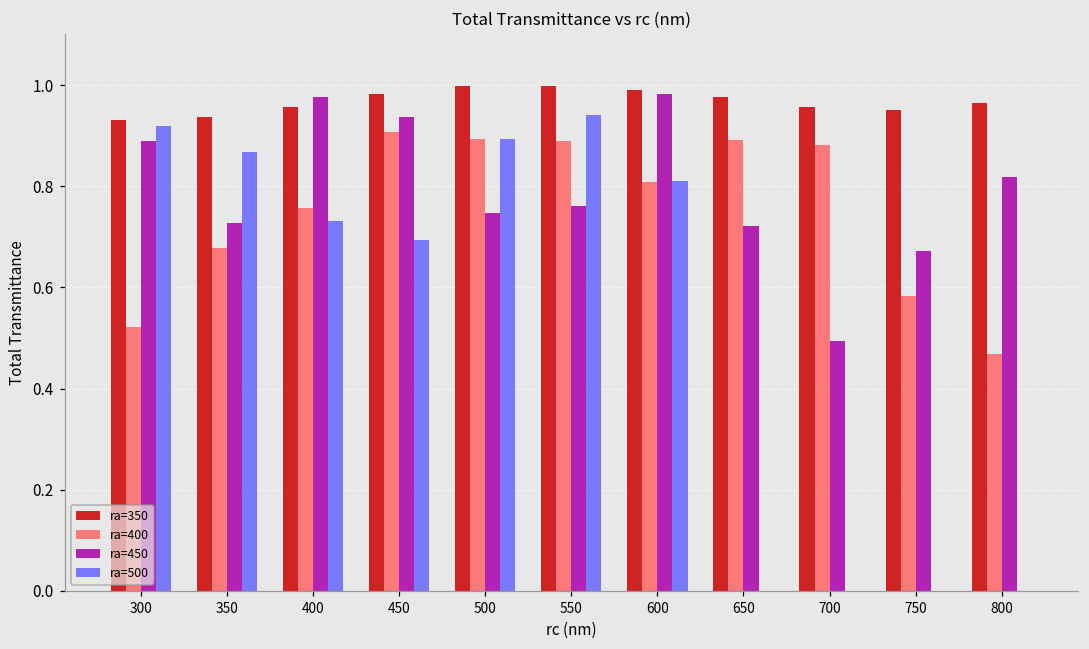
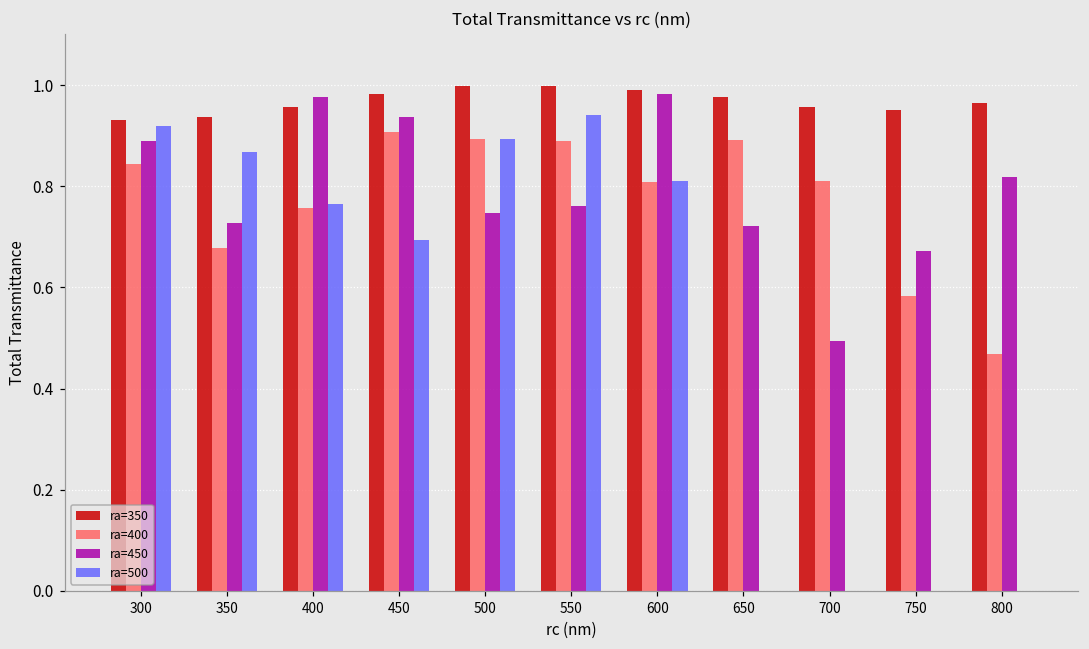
  {
    "ra=350": {
      "300": 0.93,
      "350": 0.94,
      "400": 0.96,
      "450": 0.98,
      "500": 1.00,
      "550": 1.00,
      "600": 0.99,
      "650": 0.98,
      "700": 0.96,
      "750": 0.95,
      "800": 0.97
    },
    "ra=400": {
-     "300": 0.52,
+     "300": 0.84,
      "350": 0.68,
      "400": 0.76,
      "450": 0.91,
      "500": 0.89,
      "550": 0.89,
      "600": 0.81,
      "650": 0.89,
-     "700": 0.88,
+     "700": 0.81,
      "750": 0.58,
      "800": 0.47
    },
    "ra=450": {
      "300": 0.89,
      "350": 0.73,
      "400": 0.98,
      "450": 0.94,
      "500": 0.75,
      "550": 0.76,
      "600": 0.98,
      "650": 0.72,
      "700": 0.49,
      "750": 0.67,
      "800": 0.82
    },
    "ra=500": {
      "300": 0.92,
      "350": 0.87,
-     "400": 0.73,
+     "400": 0.76,
      "450": 0.69,
      "500": 0.89,
      "550": 0.94,
      "600": 0.81,
      "650": 0.00,
      "700": 0.00,
      "750": 0.00,
      "800": 0.00
    }
  }
